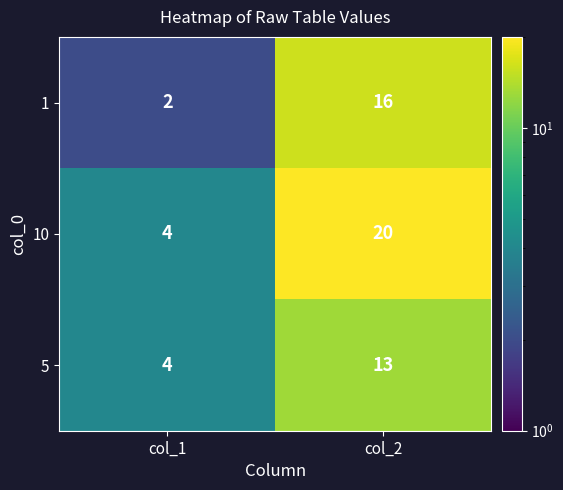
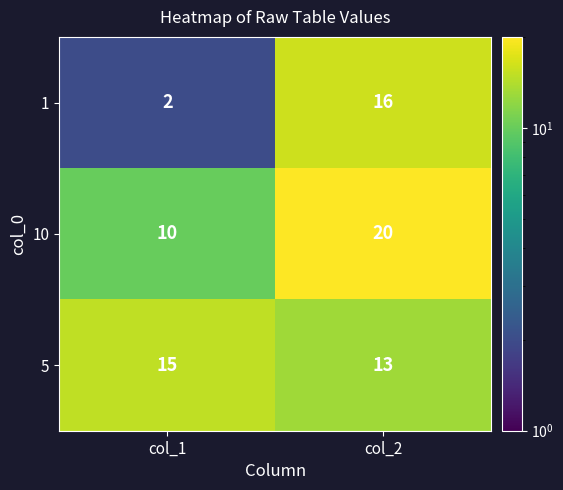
  {
    "1": {
      "col_1": 2,
      "col_2": 16
    },
    "10": {
-     "col_1": 4,
+     "col_1": 10,
      "col_2": 20
    },
    "5": {
-     "col_1": 4,
+     "col_1": 15,
      "col_2": 13
    }
  }
